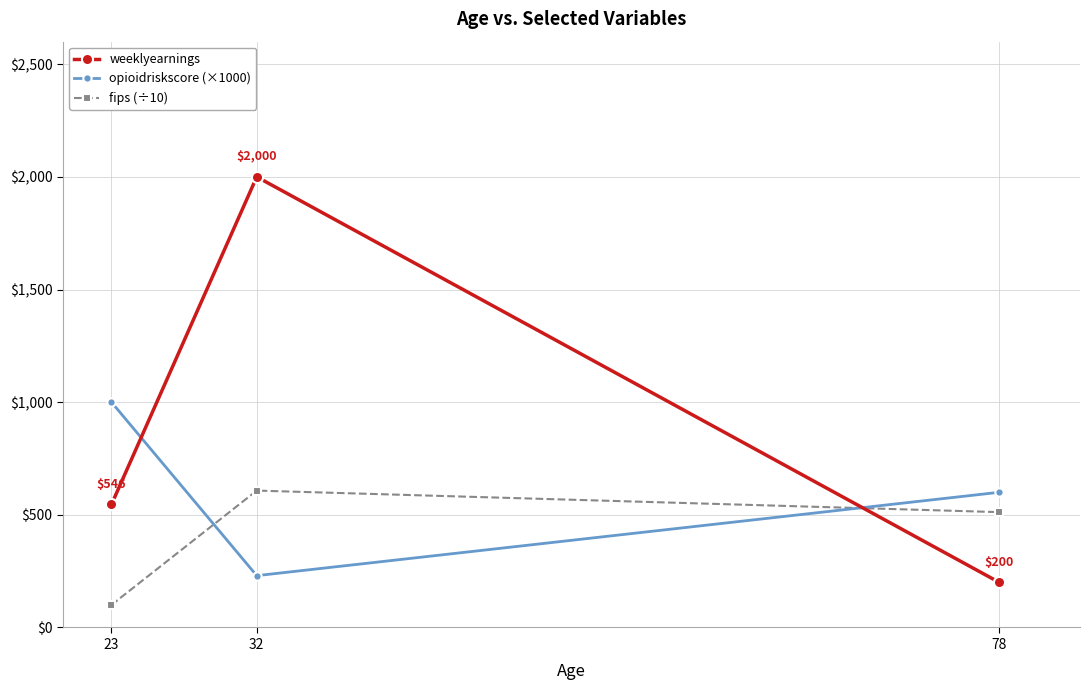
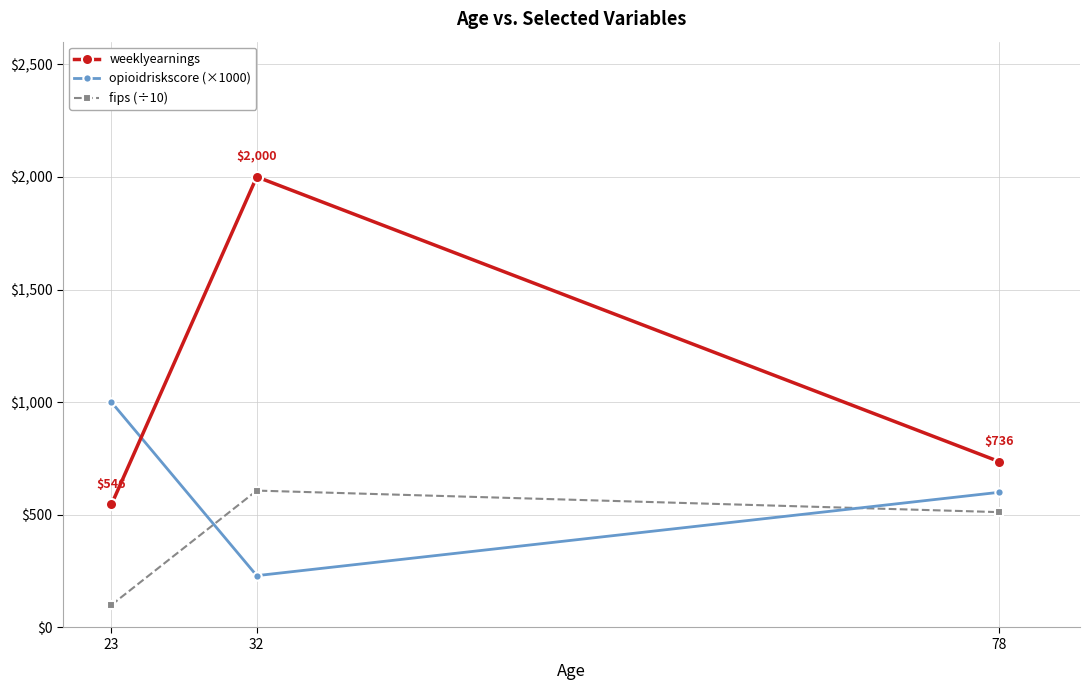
  {
    "weeklyearnings": {
      "23": "$546",
      "32": "$2,000",
-     "78": "$200"
+     "78": "$736"
    },
    "opioidriskscore (×1000)": {
      "23": "$1,000",
      "32": "$230",
      "78": "$600"
    },
    "fips (÷10)": {
      "23": "$100",
      "32": "$610",
      "78": "$510"
    }
  }
